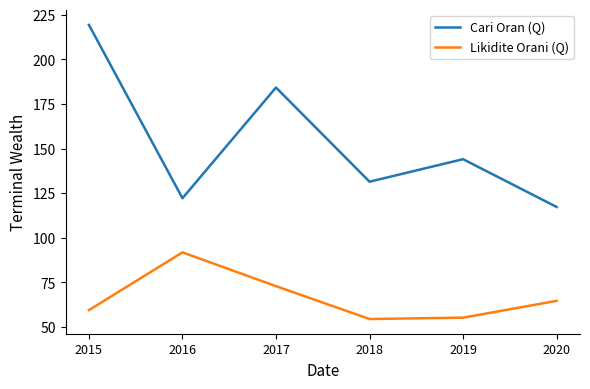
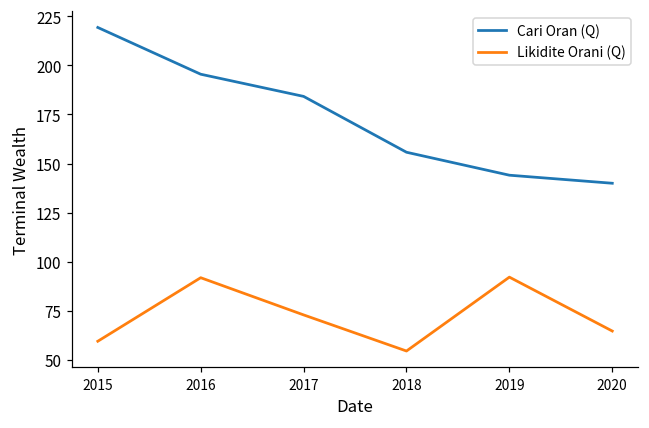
  {
    "Cari Oran (Q)": {
      "2015": 219,
-     "2016": 122,
+     "2016": 195,
      "2017": 184,
-     "2018": 131,
+     "2018": 156,
      "2019": 144,
-     "2020": 117
+     "2020": 140
    },
    "Likidite Orani (Q)": {
      "2015": 59,
      "2016": 92,
      "2017": 73,
      "2018": 55,
-     "2019": 55,
+     "2019": 92,
      "2020": 65
    }
  }
